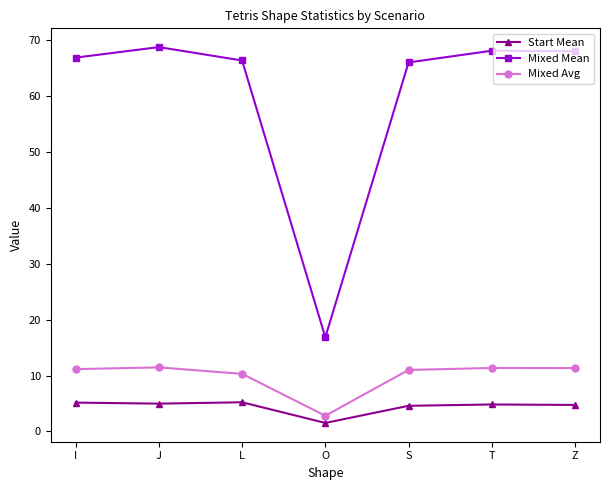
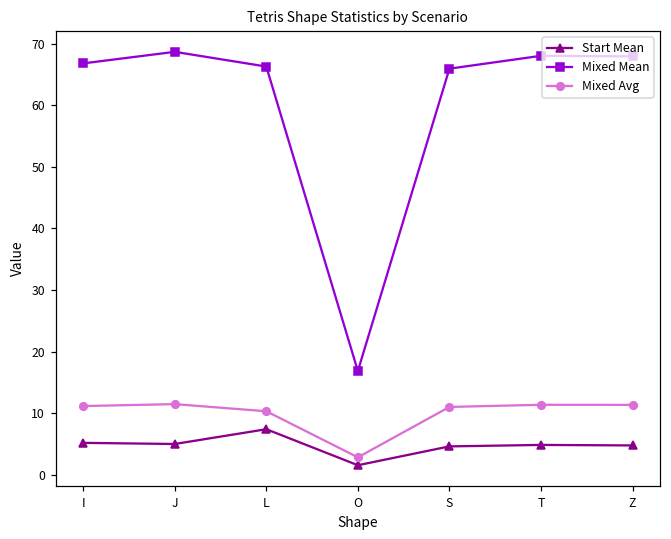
  {
    "Start Mean": {
      "I": 5,
      "J": 5,
-     "L": 5,
+     "L": 7,
      "O": 2,
      "S": 5,
      "T": 5,
      "Z": 5
    },
    "Mixed Mean": {
      "I": 67,
      "J": 69,
      "L": 66,
      "O": 17,
      "S": 66,
      "T": 68
    },
    "Mixed Avg": {
      "I": 11,
      "J": 11,
      "L": 10,
      "O": 3,
      "S": 11,
      "T": 11,
      "Z": 11
    }
  }
